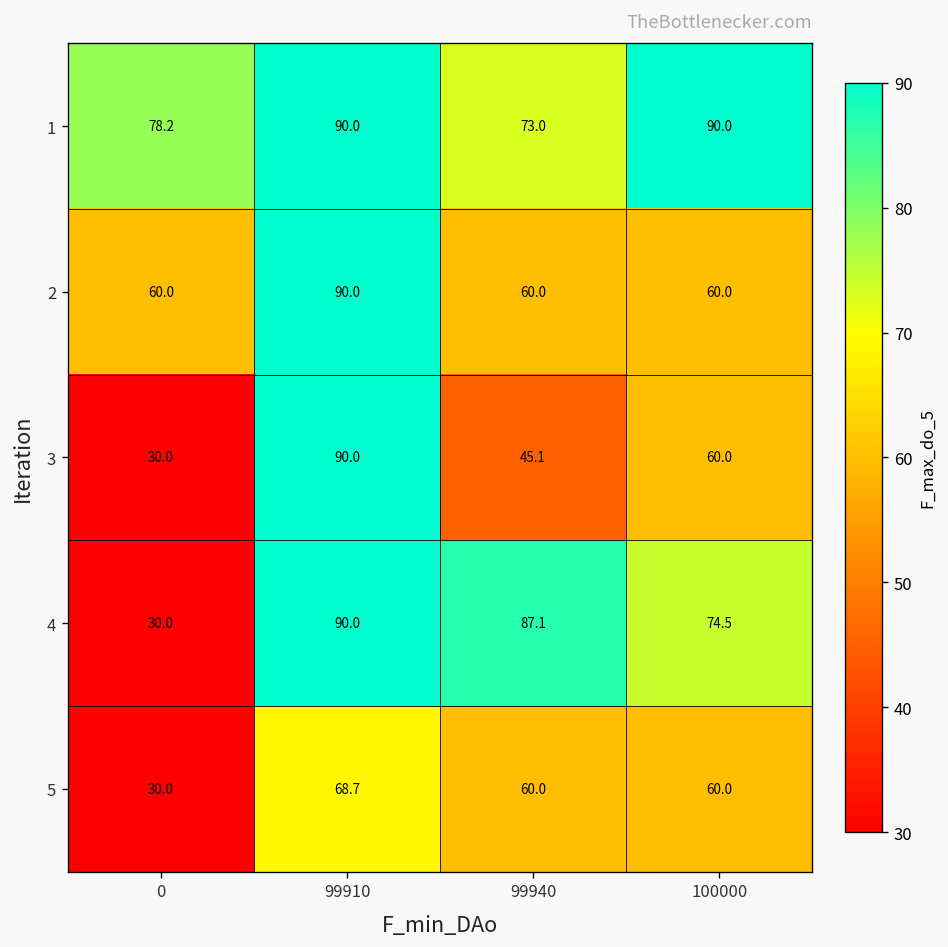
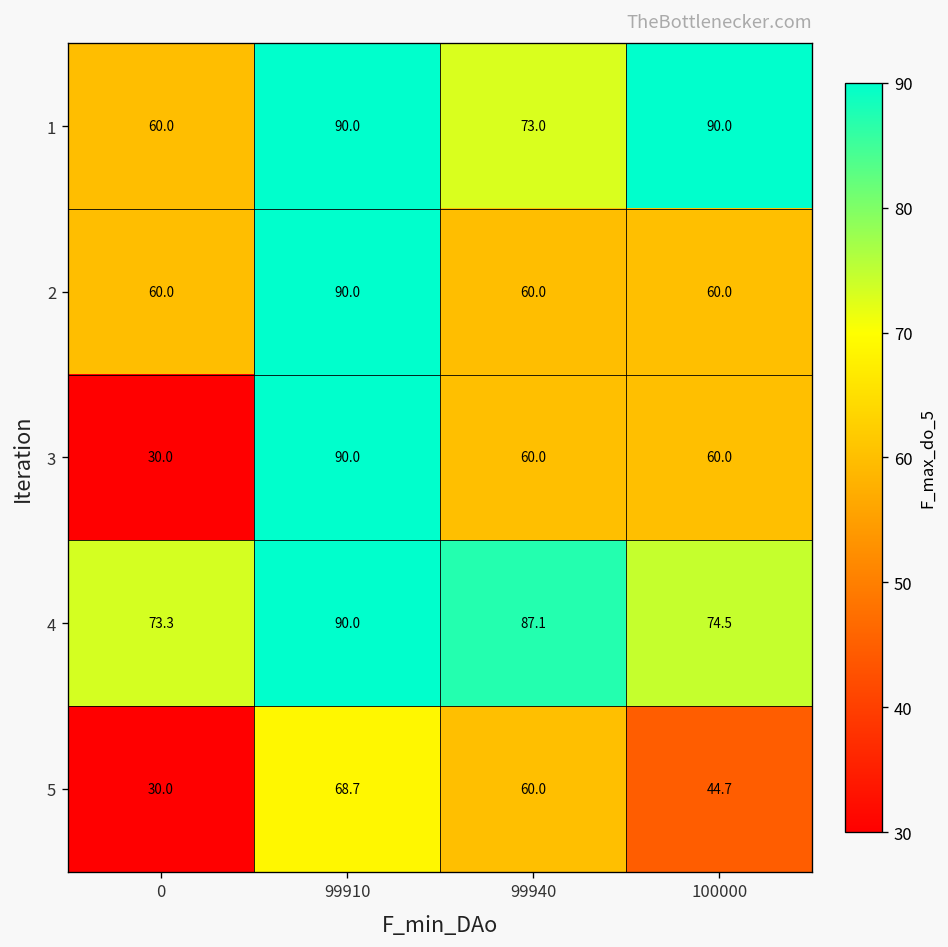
  {
    "1": {
-     "0": 78.2,
+     "0": 60.0,
      "99910": 90.0,
      "99940": 73.0,
      "100000": 90.0
    },
    "2": {
      "0": 60.0,
      "99910": 90.0,
      "99940": 60.0,
      "100000": 60.0
    },
    "3": {
      "0": 30.0,
      "99910": 90.0,
-     "99940": 45.1,
+     "99940": 60.0,
      "100000": 60.0
    },
    "4": {
-     "0": 30.0,
+     "0": 73.3,
      "99910": 90.0,
      "99940": 87.1,
      "100000": 74.5
    },
    "5": {
      "0": 30.0,
      "99910": 68.7,
      "99940": 60.0,
-     "100000": 60.0
+     "100000": 44.7
    }
  }
